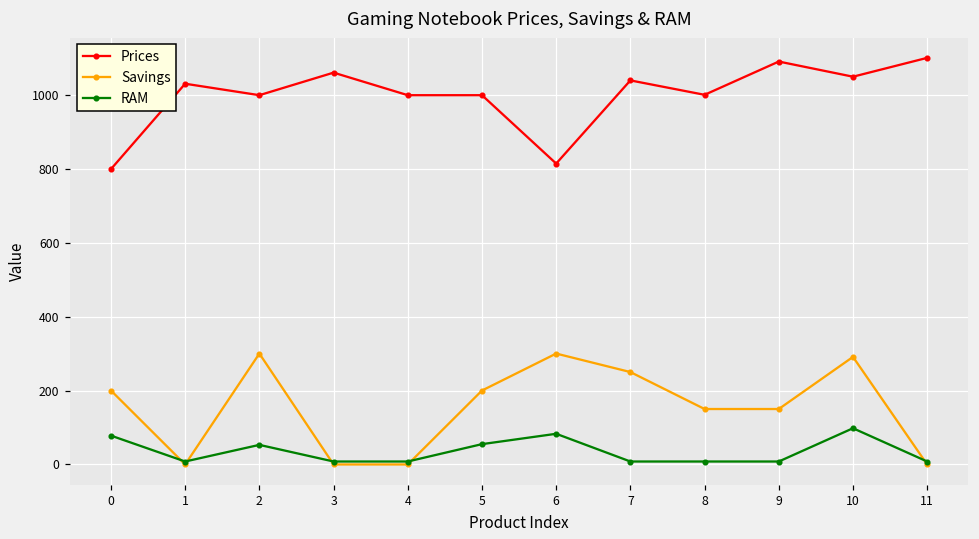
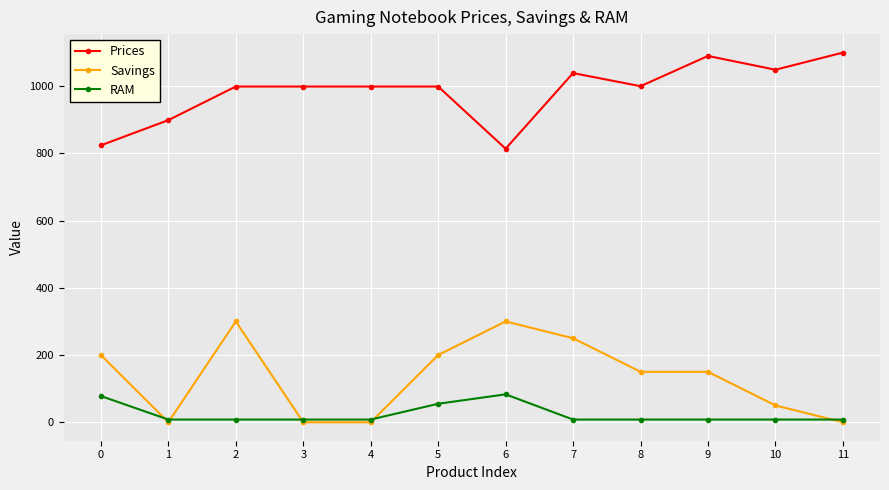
  {
    "Prices": {
-     "0": 800,
-     "1": 1030,
+     "0": 820,
+     "1": 900,
      "2": 1000,
-     "3": 1060,
+     "3": 1000,
      "4": 1000,
      "5": 1000,
      "6": 810,
      "7": 1040,
      "8": 1000,
      "9": 1090,
      "10": 1050,
      "11": 1100
    },
    "Savings": {
      "0": 200,
      "1": 0,
      "2": 300,
      "3": 0,
      "4": 0,
      "5": 200,
      "6": 300,
      "7": 250,
      "8": 150,
      "9": 150,
-     "10": 290,
+     "10": 50,
      "11": 0
    },
    "RAM": {
      "0": 80,
      "1": 10,
-     "2": 50,
+     "2": 10,
      "3": 10,
      "4": 10,
      "5": 60,
      "6": 80,
      "7": 10,
      "8": 10,
      "9": 10,
-     "10": 100,
+     "10": 10,
      "11": 10
    }
  }
